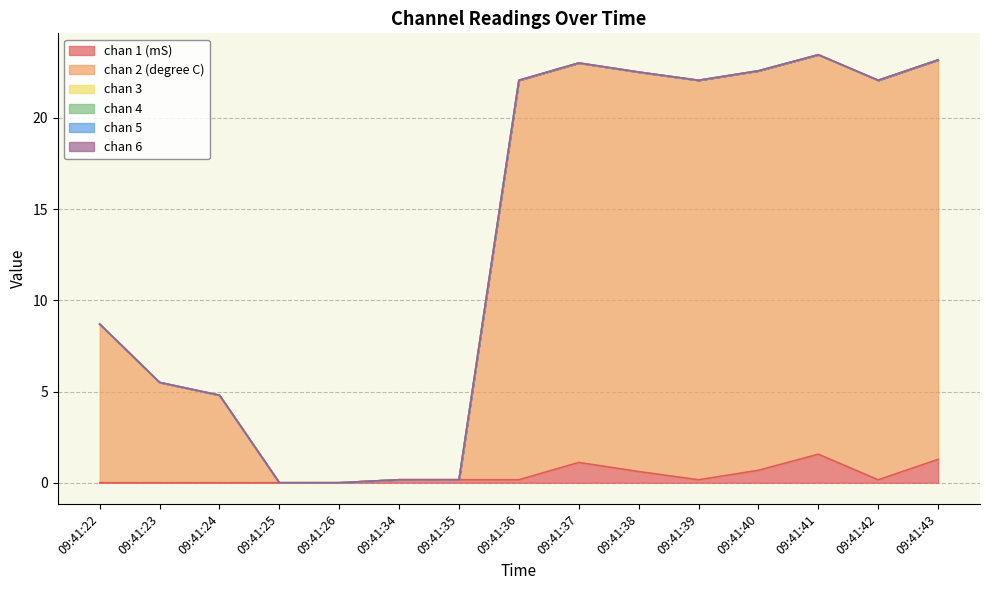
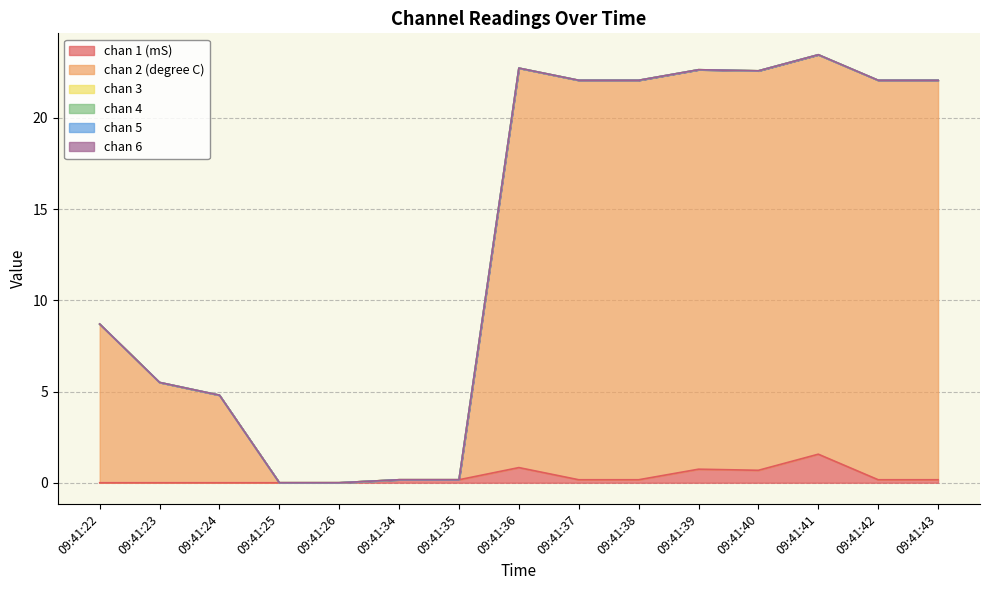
  {
    "chan 1 (mS)": {
      "09:41:22": 0.0,
      "09:41:23": 0.0,
      "09:41:24": 0.0,
-     "09:41:36": 0.2,
-     "09:41:37": 1.1,
-     "09:41:38": 0.6,
-     "09:41:39": 0.2,
+     "09:41:36": 0.8,
+     "09:41:37": 0.2,
+     "09:41:38": 0.2,
+     "09:41:39": 0.7,
      "09:41:40": 0.7,
      "09:41:41": 1.6,
      "09:41:42": 0.2,
-     "09:41:43": 1.3
+     "09:41:43": 0.2
    }
  }
